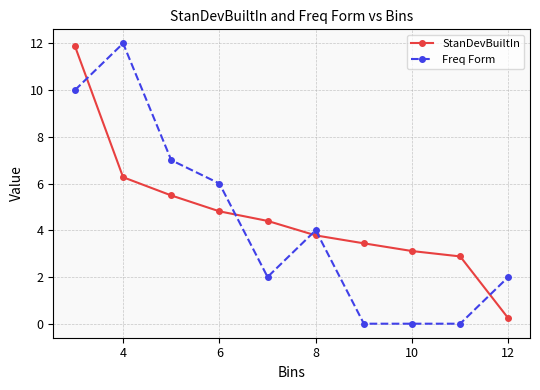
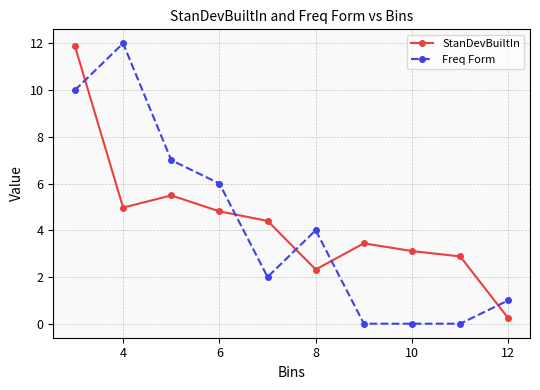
  {
    "StanDevBuiltIn": {
-     "4": 6.3,
+     "4": 5.0,
      "6": 4.8,
-     "8": 3.8,
+     "8": 2.3,
      "10": 3.1,
      "12": 0.2
    },
    "Freq Form": {
      "4": 12,
      "6": 6,
      "8": 4,
      "10": 0,
-     "12": 2
+     "12": 1
    }
  }
